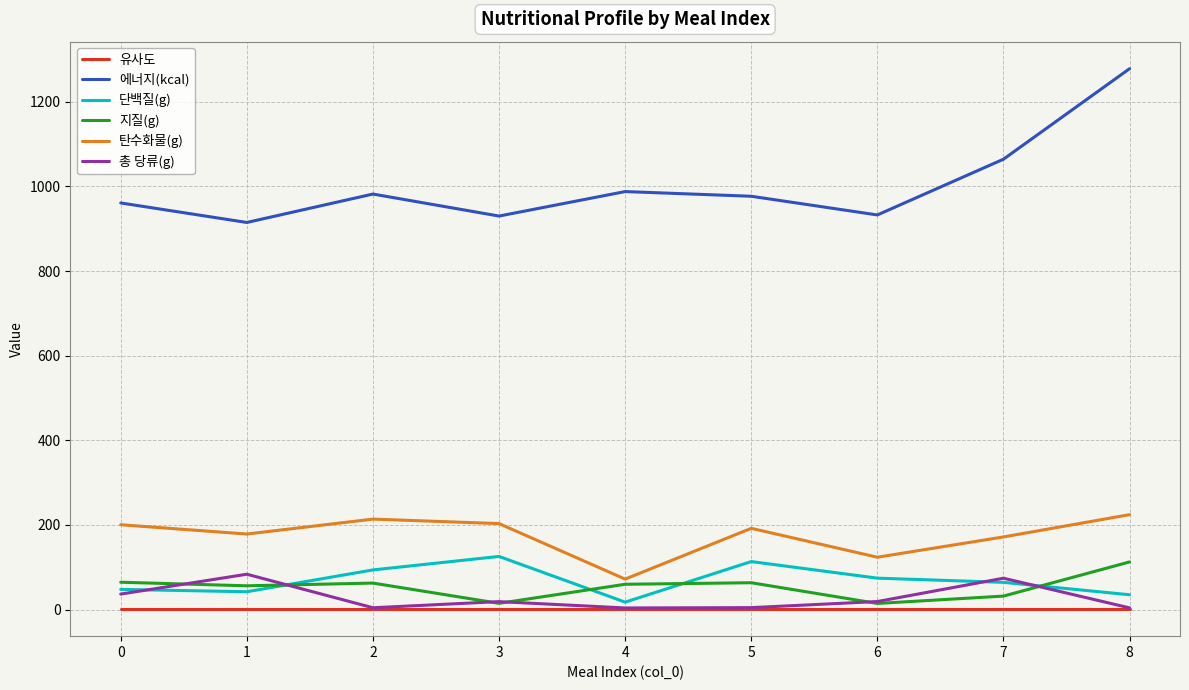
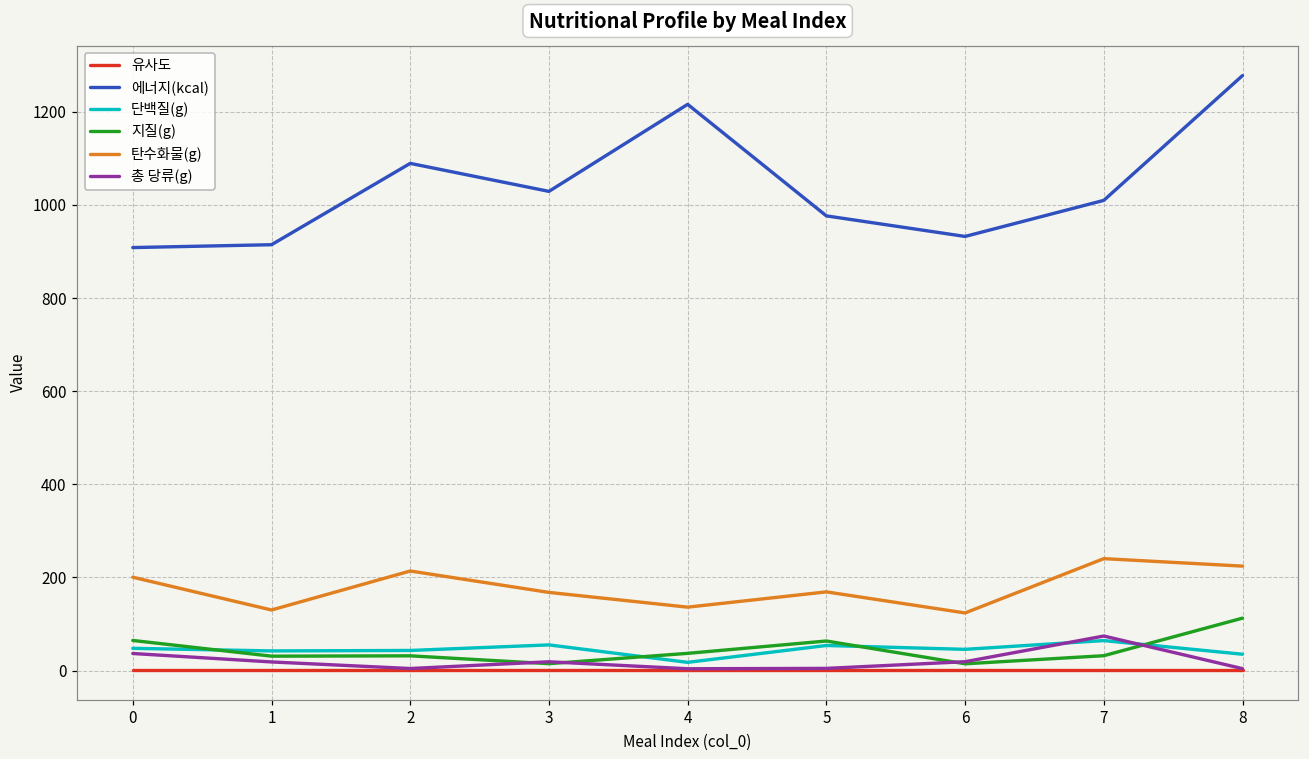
  {
    "유사도": {
      "0": 0,
      "1": 0,
      "3": 0,
      "6": 0,
      "7": 0
    },
    "에너지(kcal)": {
-     "0": 960,
+     "0": 910,
      "1": 910,
-     "2": 980,
-     "3": 930,
-     "4": 990,
+     "2": 1090,
+     "3": 1030,
+     "4": 1220,
      "5": 980,
      "6": 930,
-     "7": 1060,
+     "7": 1010,
      "8": 1280
    },
    "단백질(g)": {
      "0": 50,
      "1": 40,
-     "2": 90,
-     "3": 130,
+     "2": 40,
+     "3": 60,
      "4": 20,
-     "5": 110,
-     "6": 70,
+     "5": 50,
+     "6": 50,
      "7": 60,
      "8": 30
    },
    "지질(g)": {
      "0": 60,
-     "1": 60,
-     "2": 60,
-     "4": 60,
+     "1": 30,
+     "2": 30,
+     "4": 40,
      "5": 60,
      "7": 30,
      "8": 110
    },
    "탄수화물(g)": {
      "0": 200,
-     "1": 180,
+     "1": 130,
      "2": 210,
-     "3": 200,
-     "4": 70,
-     "5": 190,
+     "3": 170,
+     "4": 140,
+     "5": 170,
      "6": 120,
-     "7": 170,
+     "7": 240,
      "8": 220
    },
    "총 당류(g)": {
      "0": 40,
-     "1": 80,
+     "1": 20,
      "7": 70
    }
  }
